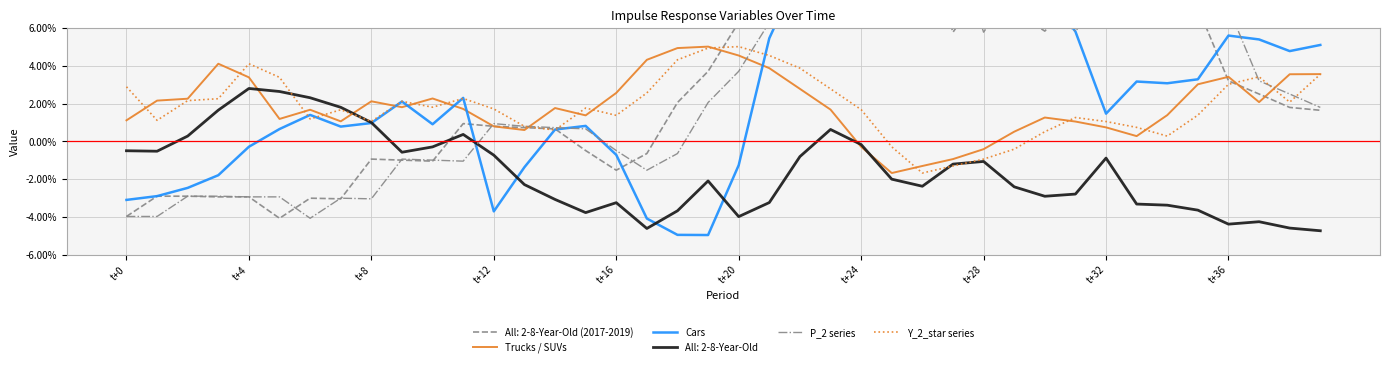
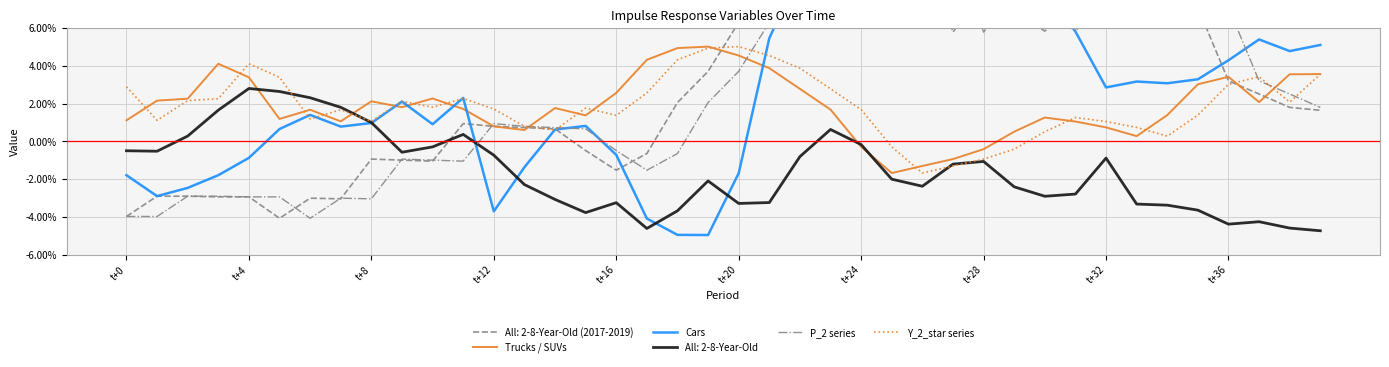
  {
    "Cars": {
-     "t+0": "-3.1%",
-     "t+4": "-0.3%",
+     "t+0": "-1.8%",
+     "t+4": "-0.9%",
      "t+12": "-3.7%",
      "t+16": "-0.7%",
-     "t+20": "-1.3%",
-     "t+32": "1.5%",
-     "t+36": "5.6%"
+     "t+20": "-1.7%",
+     "t+32": "2.9%",
+     "t+36": "4.3%"
    },
    "All: 2-8-Year-Old": {
      "t+0": "-0.5%",
      "t+4": "2.8%",
      "t+12": "-0.7%",
      "t+16": "-3.2%",
-     "t+20": "-4.0%",
+     "t+20": "-3.3%",
      "t+32": "-0.9%",
      "t+36": "-4.4%"
    }
  }
